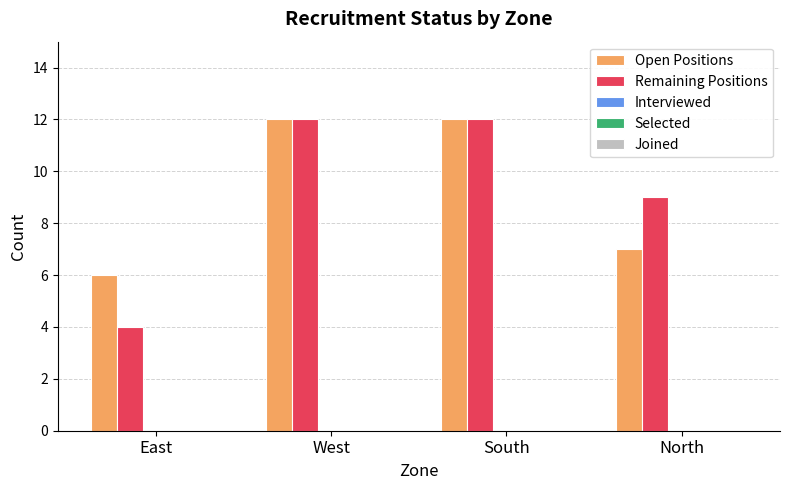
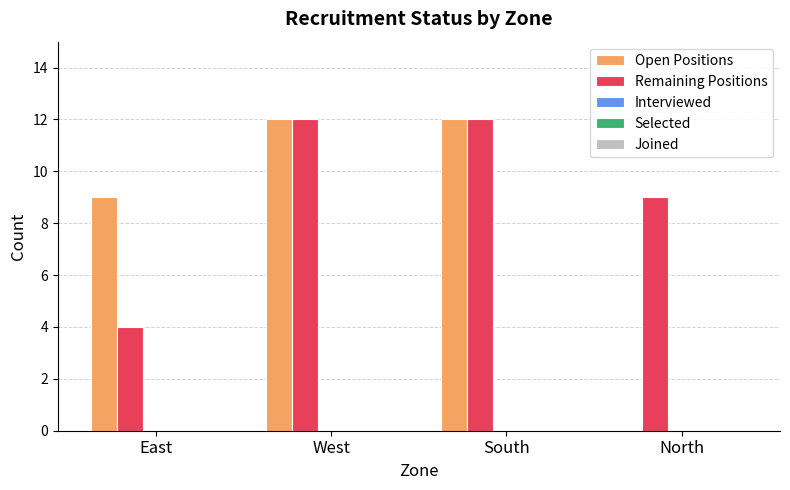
  {
    "Open Positions": {
-     "East": 6,
+     "East": 9,
      "West": 12,
      "South": 12,
-     "North": 7
+     "North": 0
    },
    "Remaining Positions": {
      "East": 4,
      "West": 12,
      "South": 12,
      "North": 9
    },
    "Interviewed": {
      "East": 0,
      "West": 0,
      "South": 0,
      "North": 0
    },
    "Selected": {
      "East": 0,
      "West": 0,
      "South": 0,
      "North": 0
    },
    "Joined": {
      "East": 0,
      "West": 0,
      "South": 0,
      "North": 0
    }
  }
